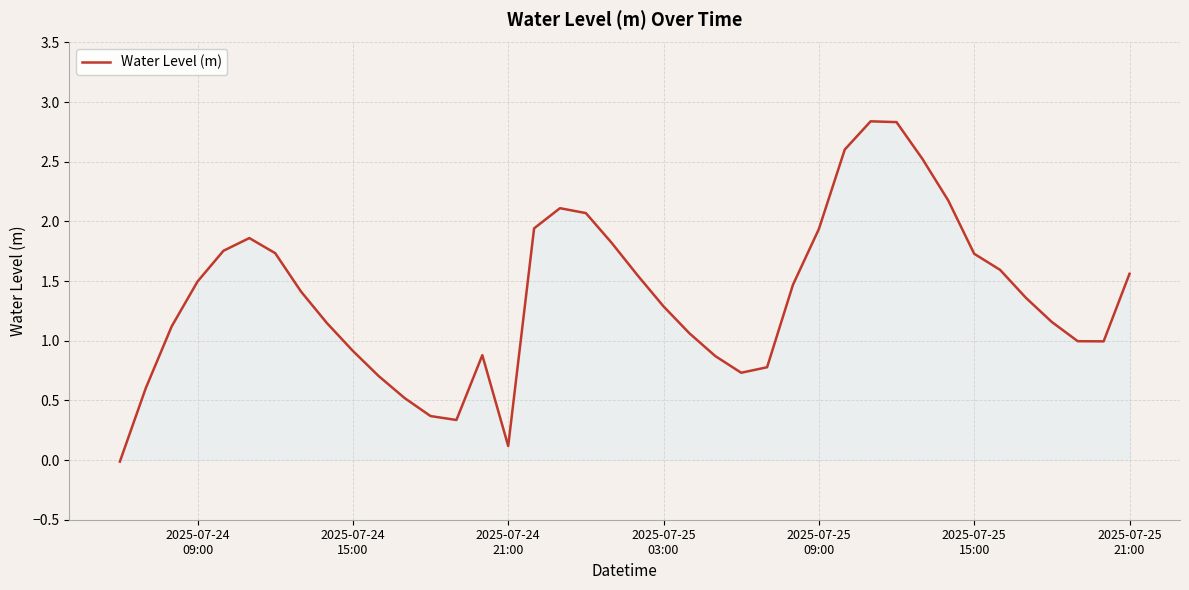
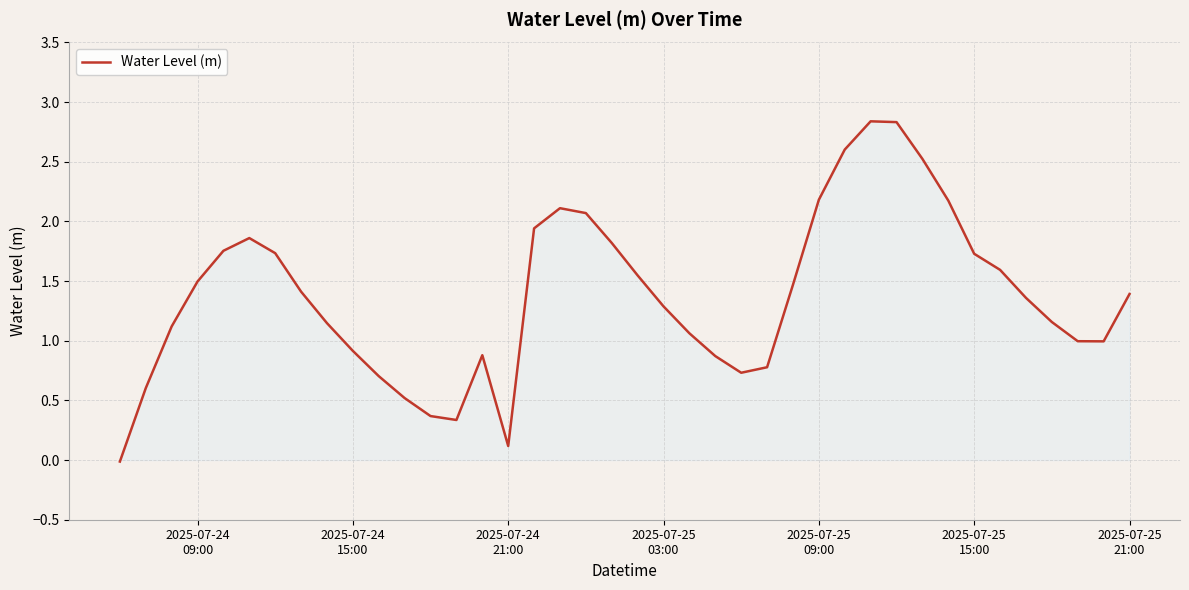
  {
    "Water Level (m)": {
-     "2025-07-25 09:00": 1.94,
-     "2025-07-25 21:00": 1.56
+     "2025-07-25 09:00": 2.18,
+     "2025-07-25 21:00": 1.39
    }
  }
